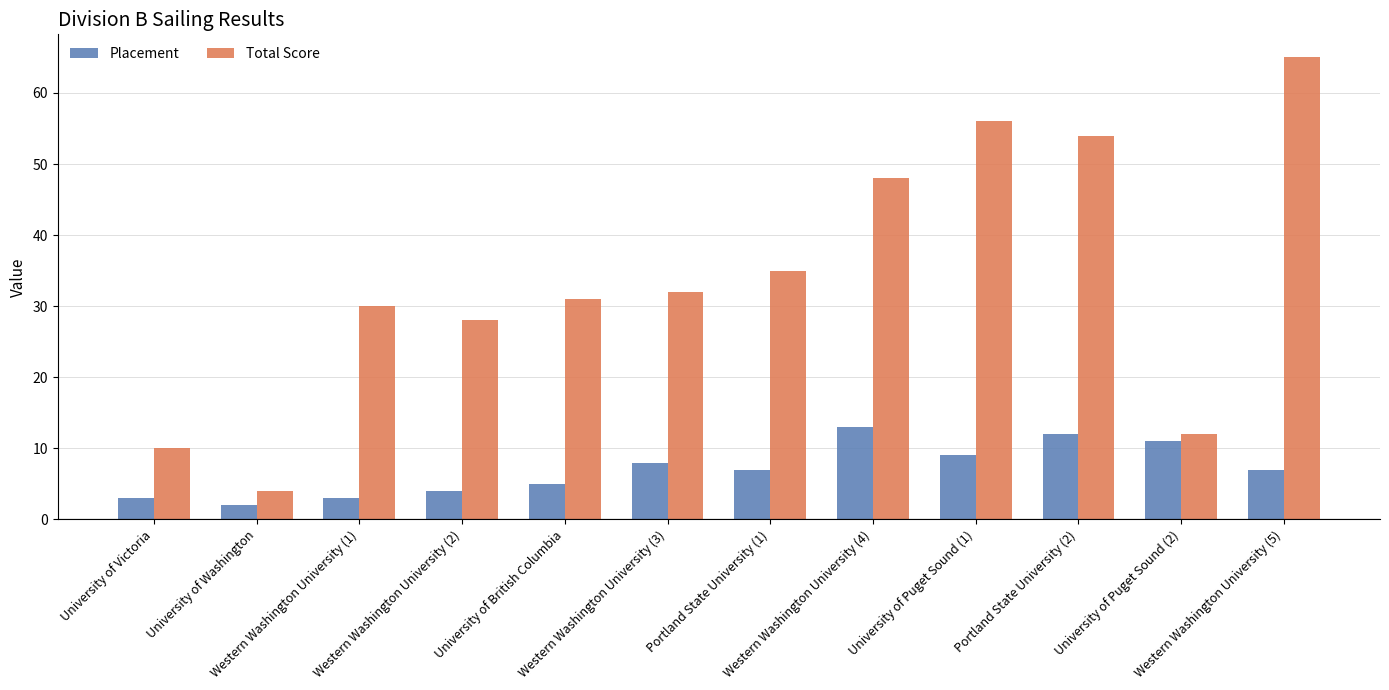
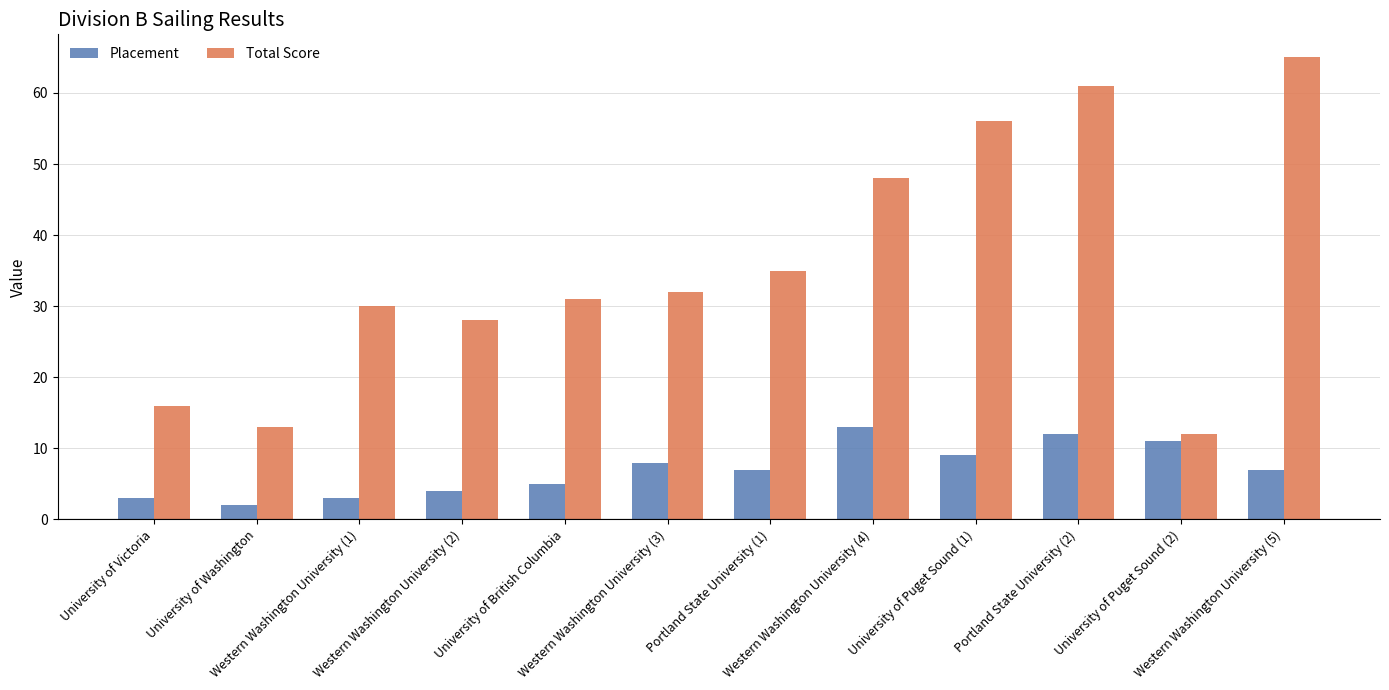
  {
    "Placement": {
      "University of Victoria": 3,
      "University of Washington": 2,
      "Western Washington University (1)": 3,
      "Western Washington University (2)": 4,
      "University of British Columbia": 5,
      "Western Washington University (3)": 8,
      "Portland State University (1)": 7,
      "Western Washington University (4)": 13,
      "University of Puget Sound (1)": 9,
      "Portland State University (2)": 12,
      "University of Puget Sound (2)": 11,
      "Western Washington University (5)": 7
    },
    "Total Score": {
-     "University of Victoria": 10,
-     "University of Washington": 4,
+     "University of Victoria": 16,
+     "University of Washington": 13,
      "Western Washington University (1)": 30,
      "Western Washington University (2)": 28,
      "University of British Columbia": 31,
      "Western Washington University (3)": 32,
      "Portland State University (1)": 35,
      "Western Washington University (4)": 48,
      "University of Puget Sound (1)": 56,
-     "Portland State University (2)": 54,
+     "Portland State University (2)": 61,
      "University of Puget Sound (2)": 12,
      "Western Washington University (5)": 65
    }
  }
